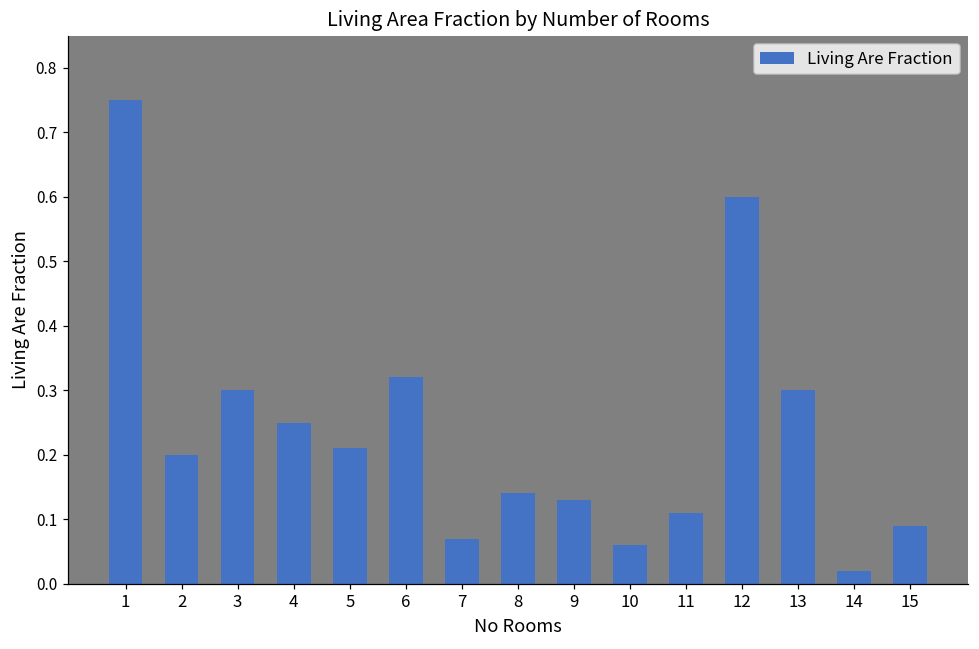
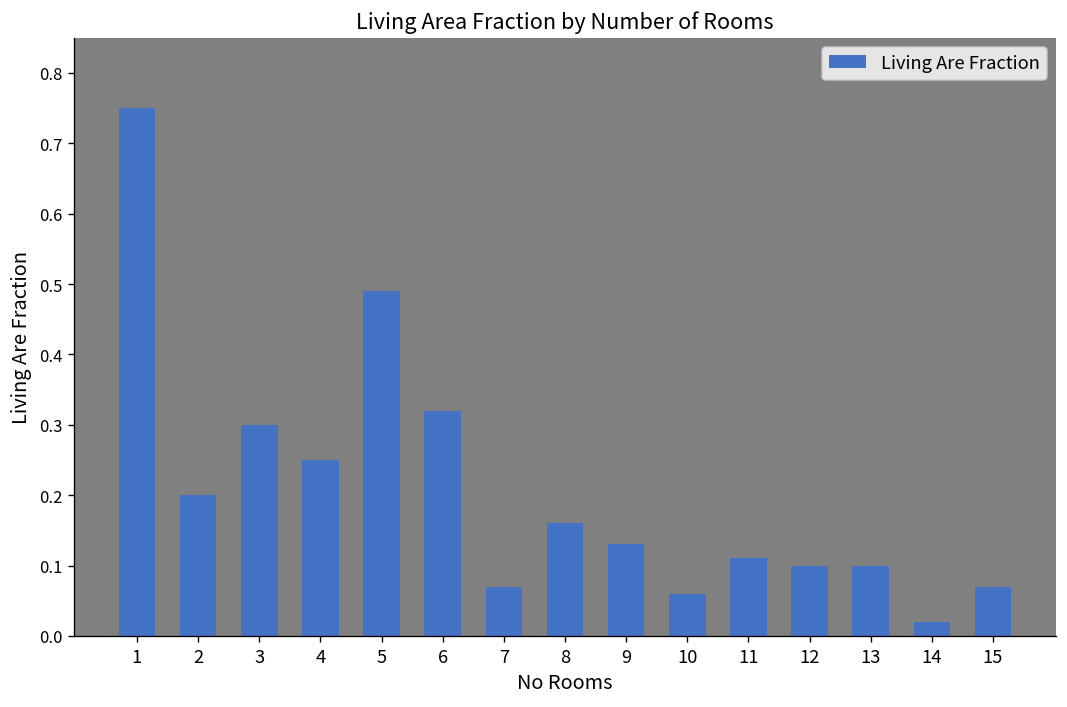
  {
    "1": 0.75,
    "2": 0.20,
    "3": 0.30,
    "4": 0.25,
-   "5": 0.21,
+   "5": 0.49,
    "6": 0.32,
    "7": 0.07,
-   "8": 0.14,
+   "8": 0.16,
    "9": 0.13,
    "10": 0.06,
    "11": 0.11,
-   "12": 0.6,
-   "13": 0.3,
+   "12": 0.1,
+   "13": 0.1,
    "14": 0.02,
-   "15": 0.09
+   "15": 0.07
  }
